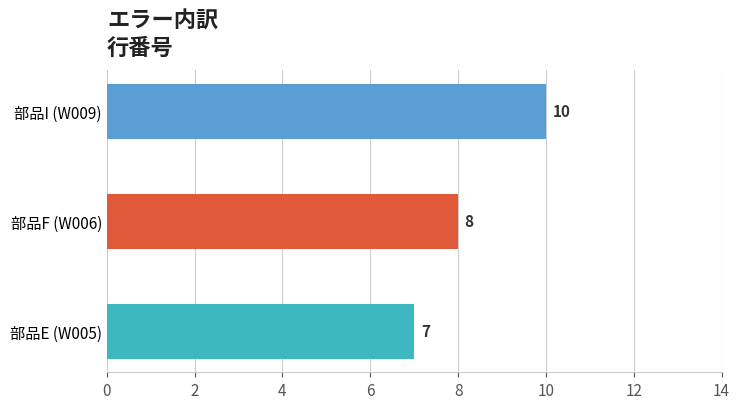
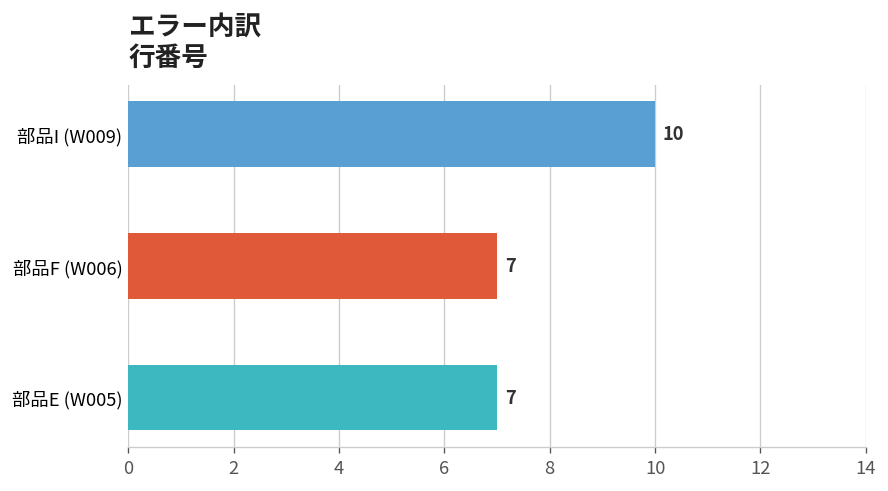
  {
    "部品I (W009)": 10,
-   "部品F (W006)": 8,
+   "部品F (W006)": 7,
    "部品E (W005)": 7
  }
